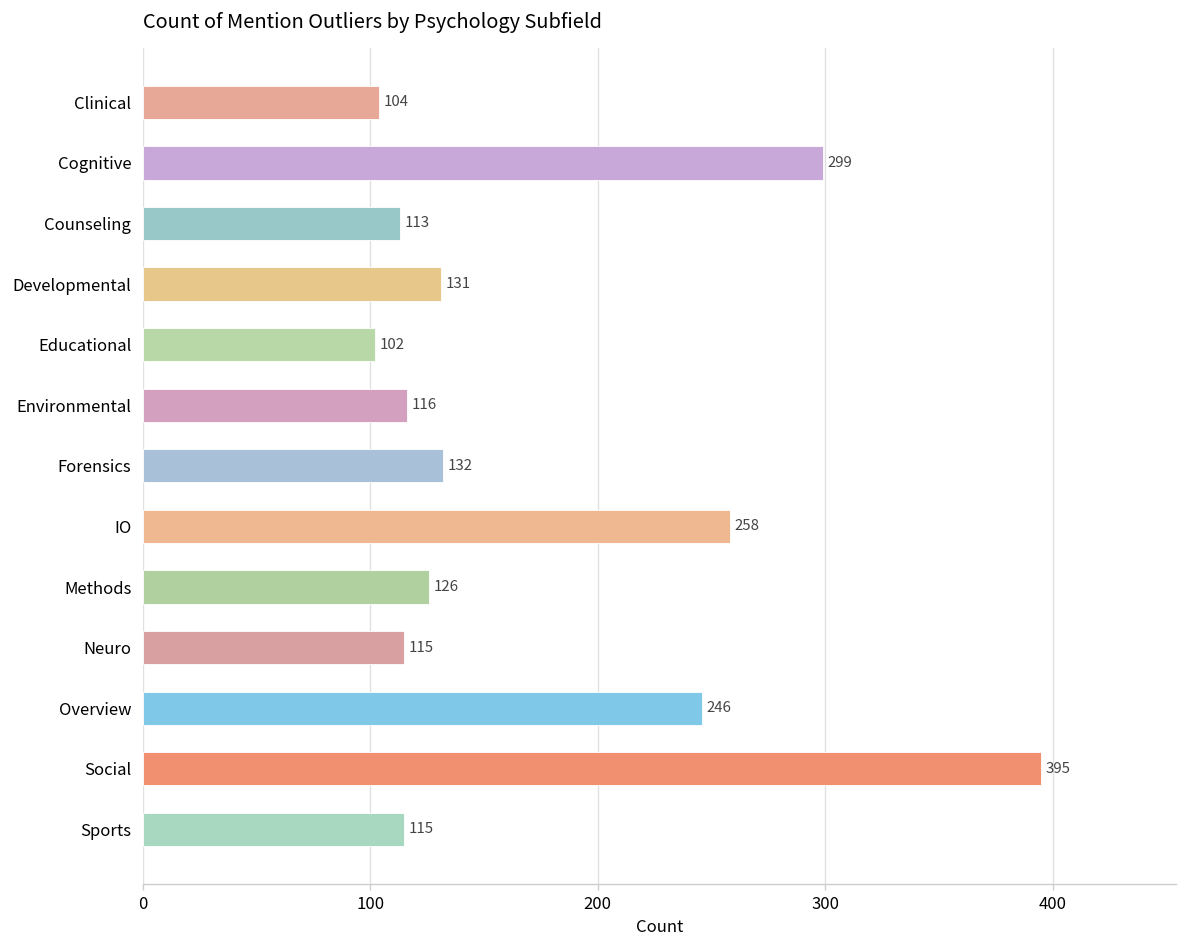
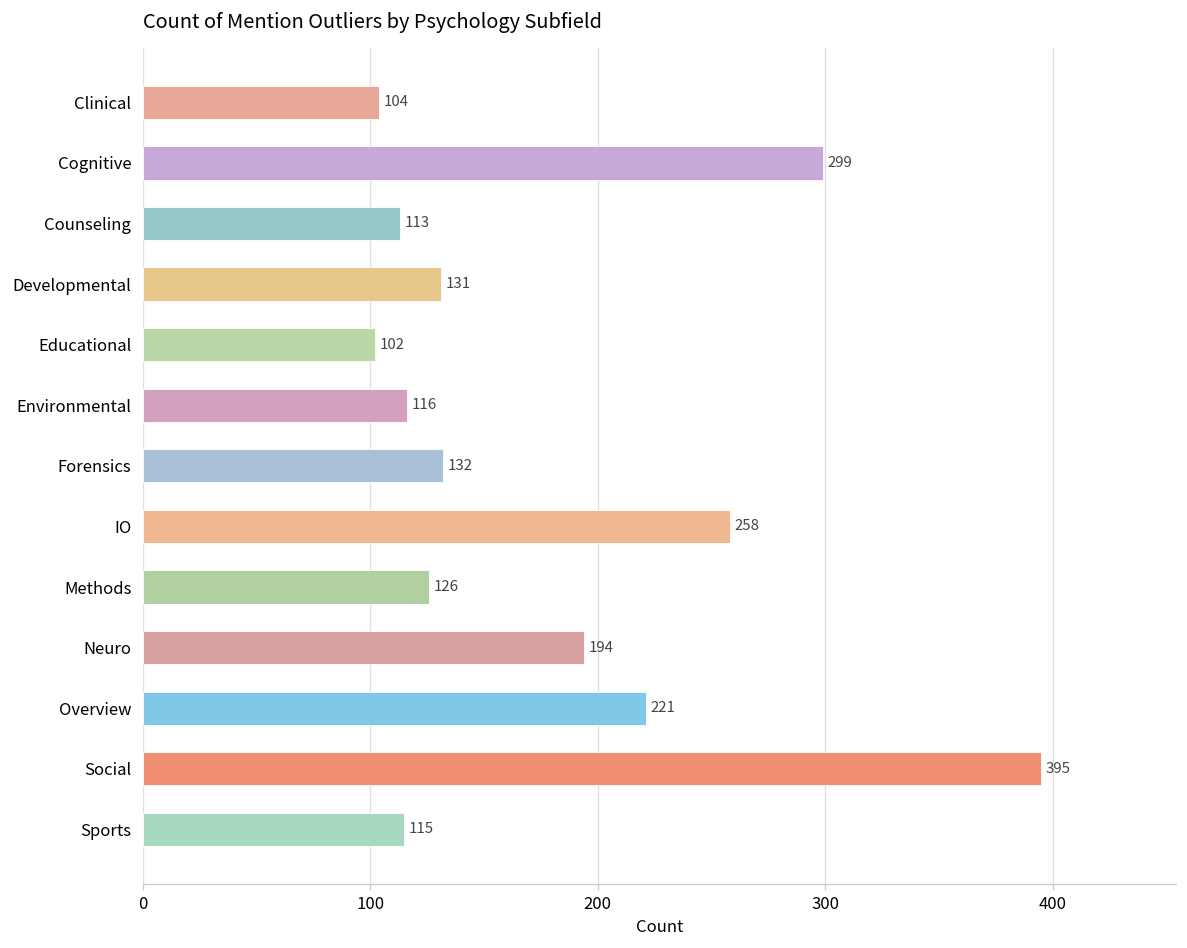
  {
    "Clinical": 104,
    "Cognitive": 299,
    "Counseling": 113,
    "Developmental": 131,
    "Educational": 102,
    "Environmental": 116,
    "Forensics": 132,
    "IO": 258,
    "Methods": 126,
-   "Neuro": 115,
-   "Overview": 246,
+   "Neuro": 194,
+   "Overview": 221,
    "Social": 395,
    "Sports": 115
  }
